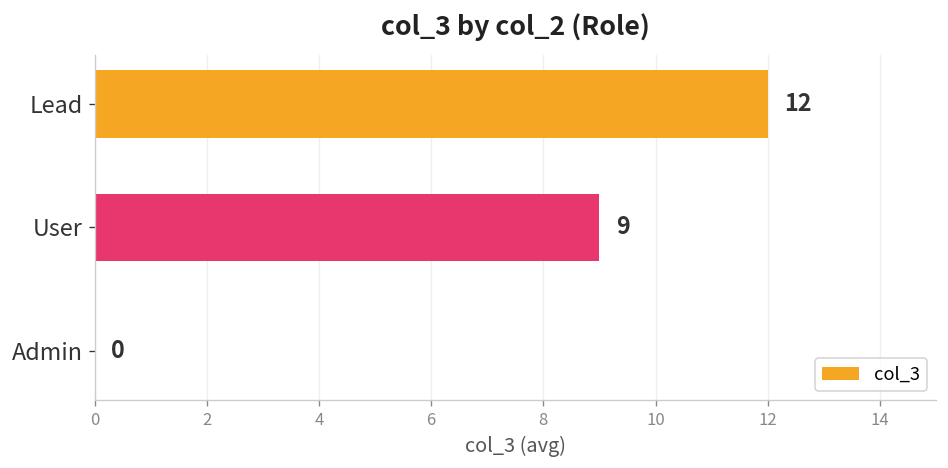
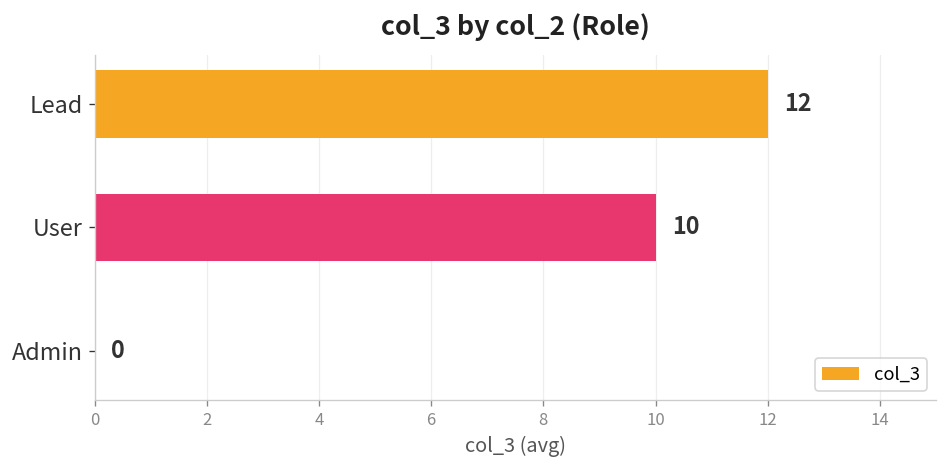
  {
    "Lead": 12,
-   "User": 9,
+   "User": 10,
    "Admin": 0
  }
